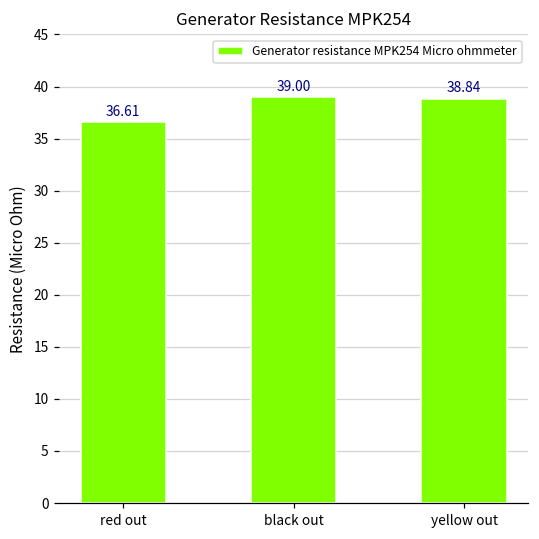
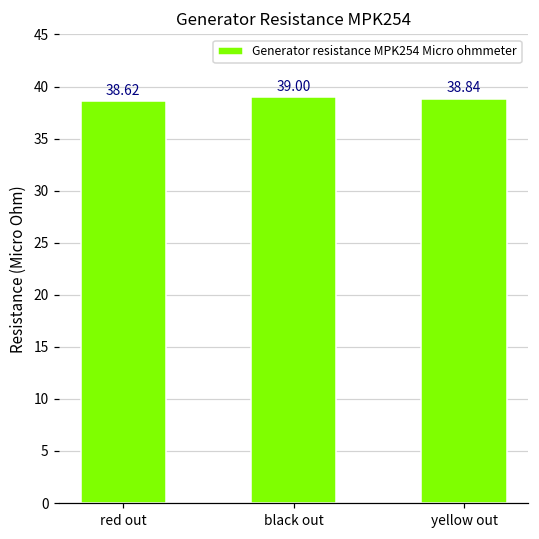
  {
-   "red out": 36.61,
+   "red out": 38.62,
    "black out": 39.00,
    "yellow out": 38.84
  }
